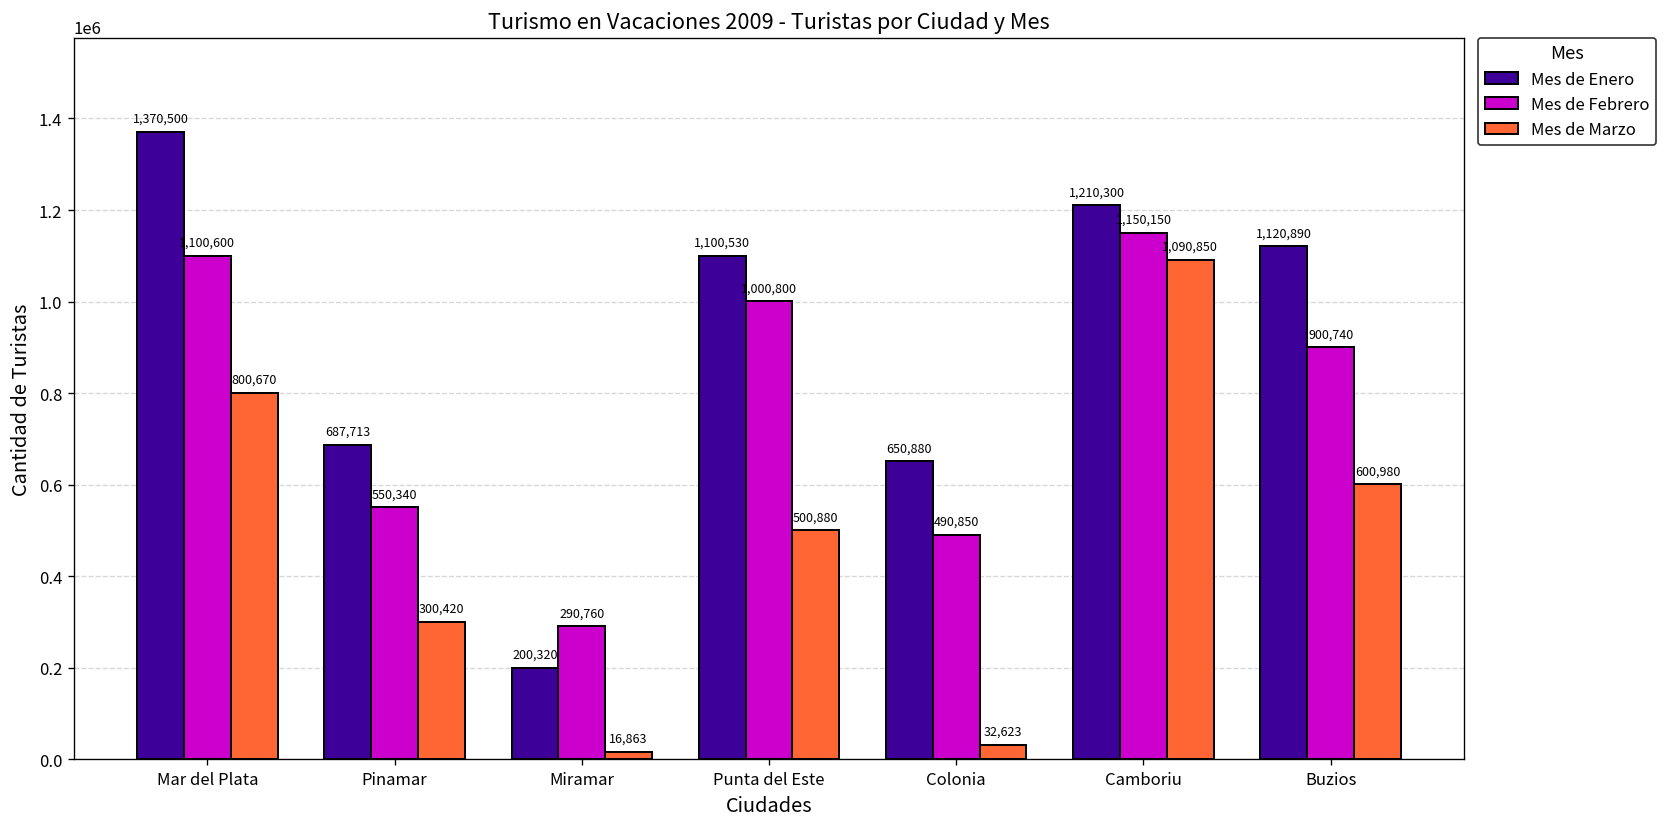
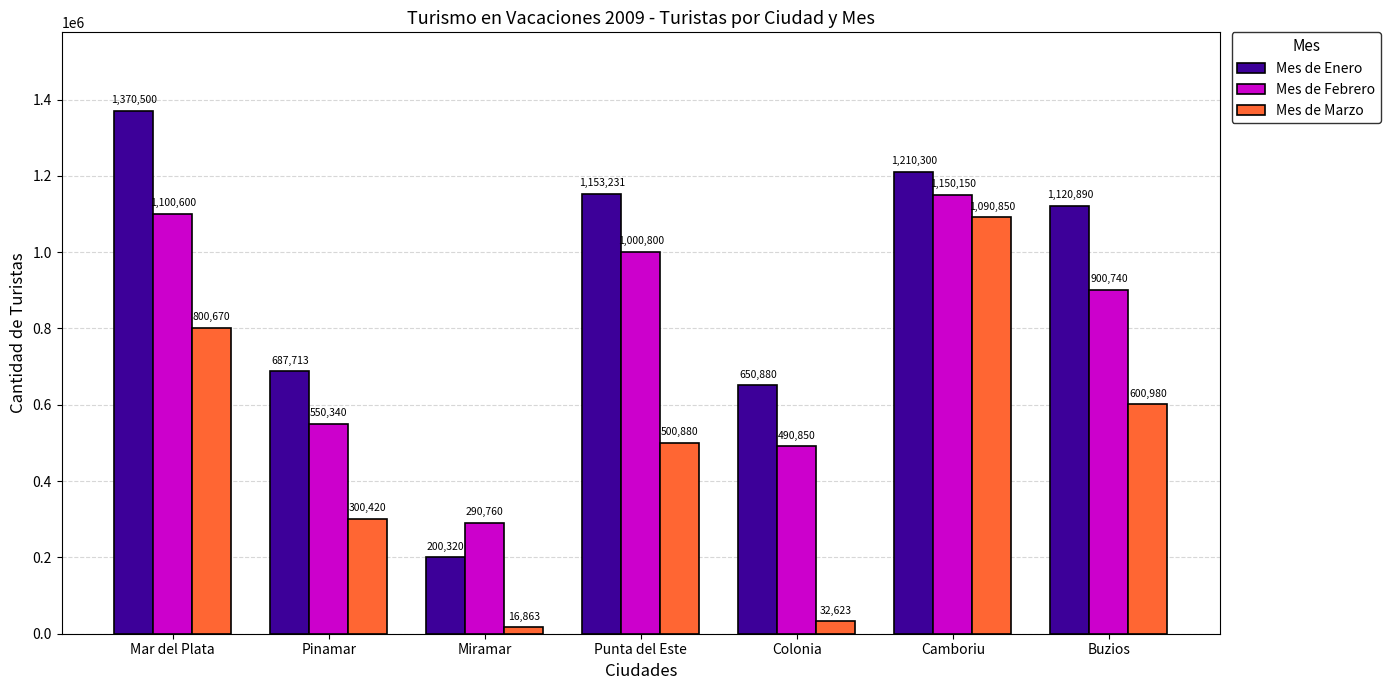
  {
    "Mes de Enero": {
      "Mar del Plata": "1,370,500",
      "Pinamar": "687,713",
      "Miramar": "200,320",
-     "Punta del Este": "1,100,530",
+     "Punta del Este": "1,153,231",
      "Colonia": "650,880",
      "Camboriu": "1,210,300",
      "Buzios": "1,120,890"
    },
    "Mes de Febrero": {
      "Mar del Plata": "1,100,600",
      "Pinamar": "550,340",
      "Miramar": "290,760",
      "Punta del Este": "1,000,800",
      "Colonia": "490,850",
      "Camboriu": "1,150,150",
      "Buzios": "900,740"
    },
    "Mes de Marzo": {
      "Mar del Plata": "800,670",
      "Pinamar": "300,420",
      "Miramar": "16,863",
      "Punta del Este": "500,880",
      "Colonia": "32,623",
      "Camboriu": "1,090,850",
      "Buzios": "600,980"
    }
  }
